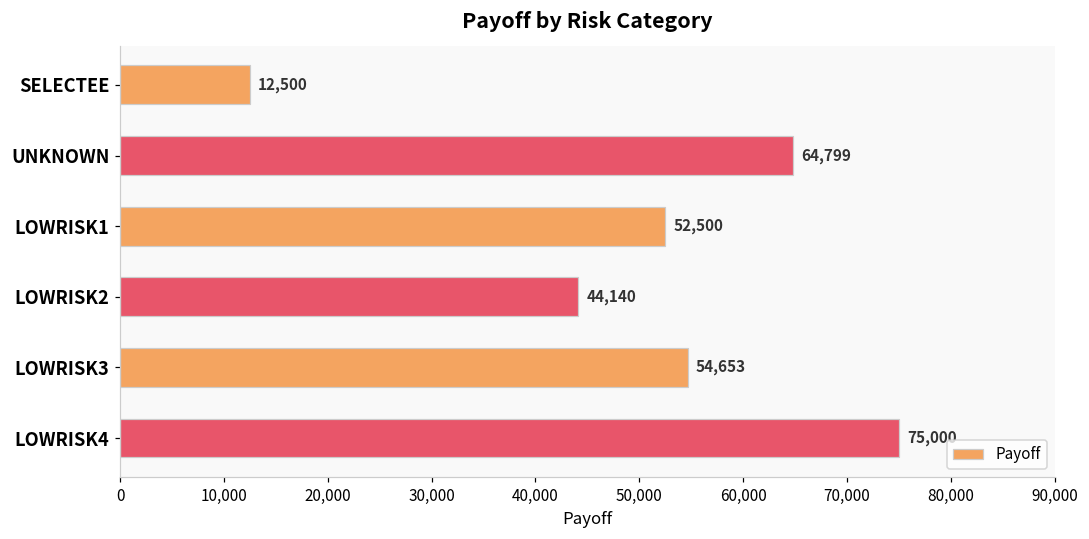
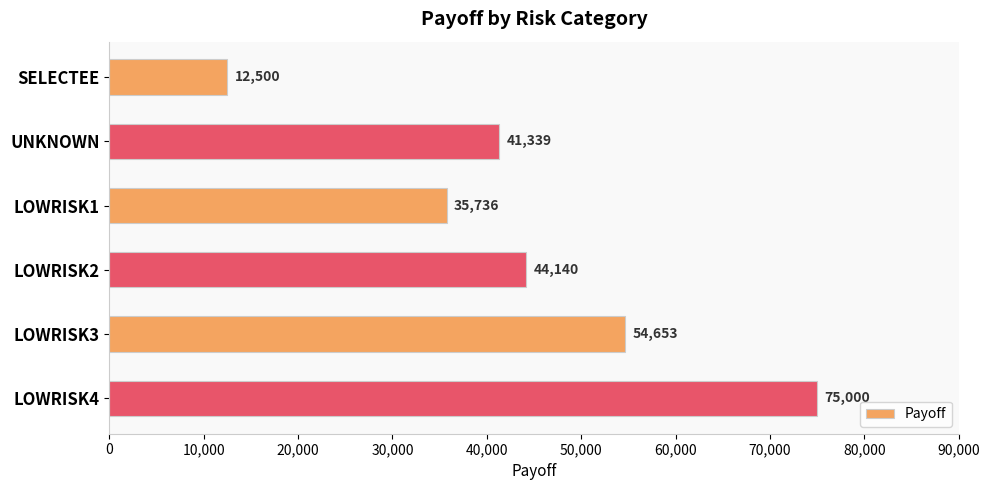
  {
    "SELECTEE": "12,500",
-   "UNKNOWN": "64,799",
-   "LOWRISK1": "52,500",
+   "UNKNOWN": "41,339",
+   "LOWRISK1": "35,736",
    "LOWRISK2": "44,140",
    "LOWRISK3": "54,653"
  }
